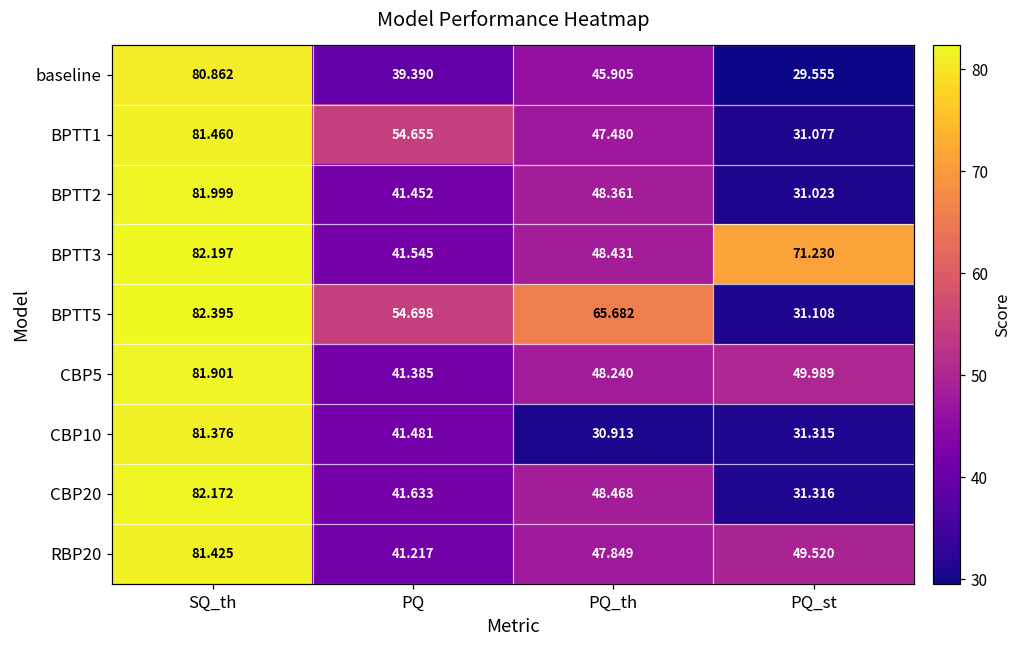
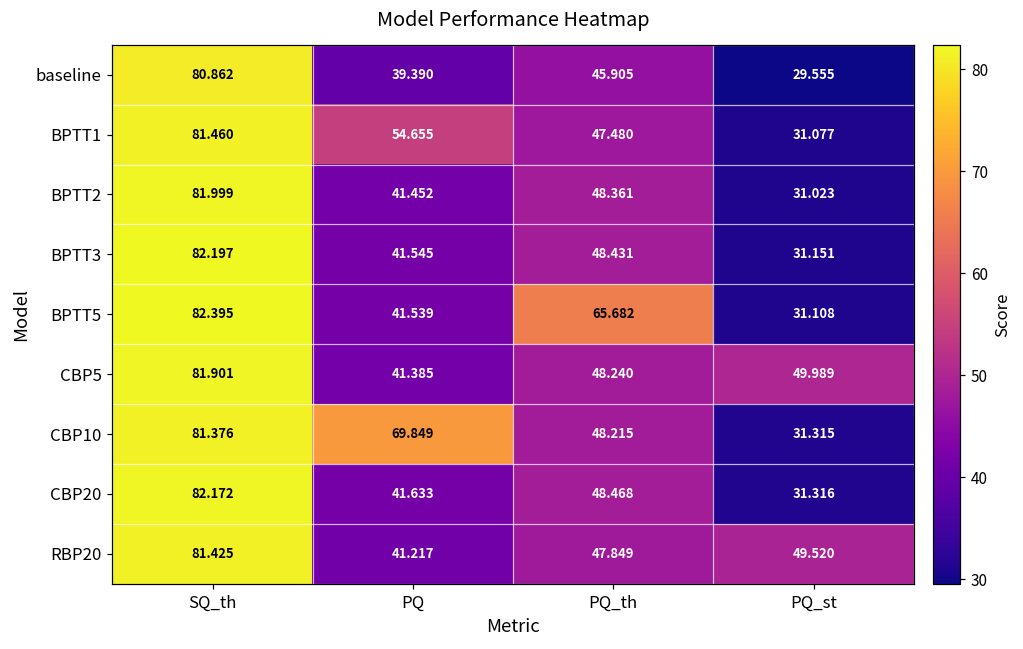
  {
    "baseline": {
      "SQ_th": 80.862,
      "PQ": 39.390,
      "PQ_th": 45.905,
      "PQ_st": 29.555
    },
    "BPTT1": {
      "SQ_th": 81.460,
      "PQ": 54.655,
      "PQ_th": 47.480,
      "PQ_st": 31.077
    },
    "BPTT2": {
      "SQ_th": 81.999,
      "PQ": 41.452,
      "PQ_th": 48.361,
      "PQ_st": 31.023
    },
    "BPTT3": {
      "SQ_th": 82.197,
      "PQ": 41.545,
      "PQ_th": 48.431,
-     "PQ_st": 71.230
+     "PQ_st": 31.151
    },
    "BPTT5": {
      "SQ_th": 82.395,
-     "PQ": 54.698,
+     "PQ": 41.539,
      "PQ_th": 65.682,
      "PQ_st": 31.108
    },
    "CBP5": {
      "SQ_th": 81.901,
      "PQ": 41.385,
      "PQ_th": 48.240,
      "PQ_st": 49.989
    },
    "CBP10": {
      "SQ_th": 81.376,
-     "PQ": 41.481,
-     "PQ_th": 30.913,
+     "PQ": 69.849,
+     "PQ_th": 48.215,
      "PQ_st": 31.315
    },
    "CBP20": {
      "SQ_th": 82.172,
      "PQ": 41.633,
      "PQ_th": 48.468,
      "PQ_st": 31.316
    },
    "RBP20": {
      "SQ_th": 81.425,
      "PQ": 41.217,
      "PQ_th": 47.849,
      "PQ_st": 49.520
    }
  }
